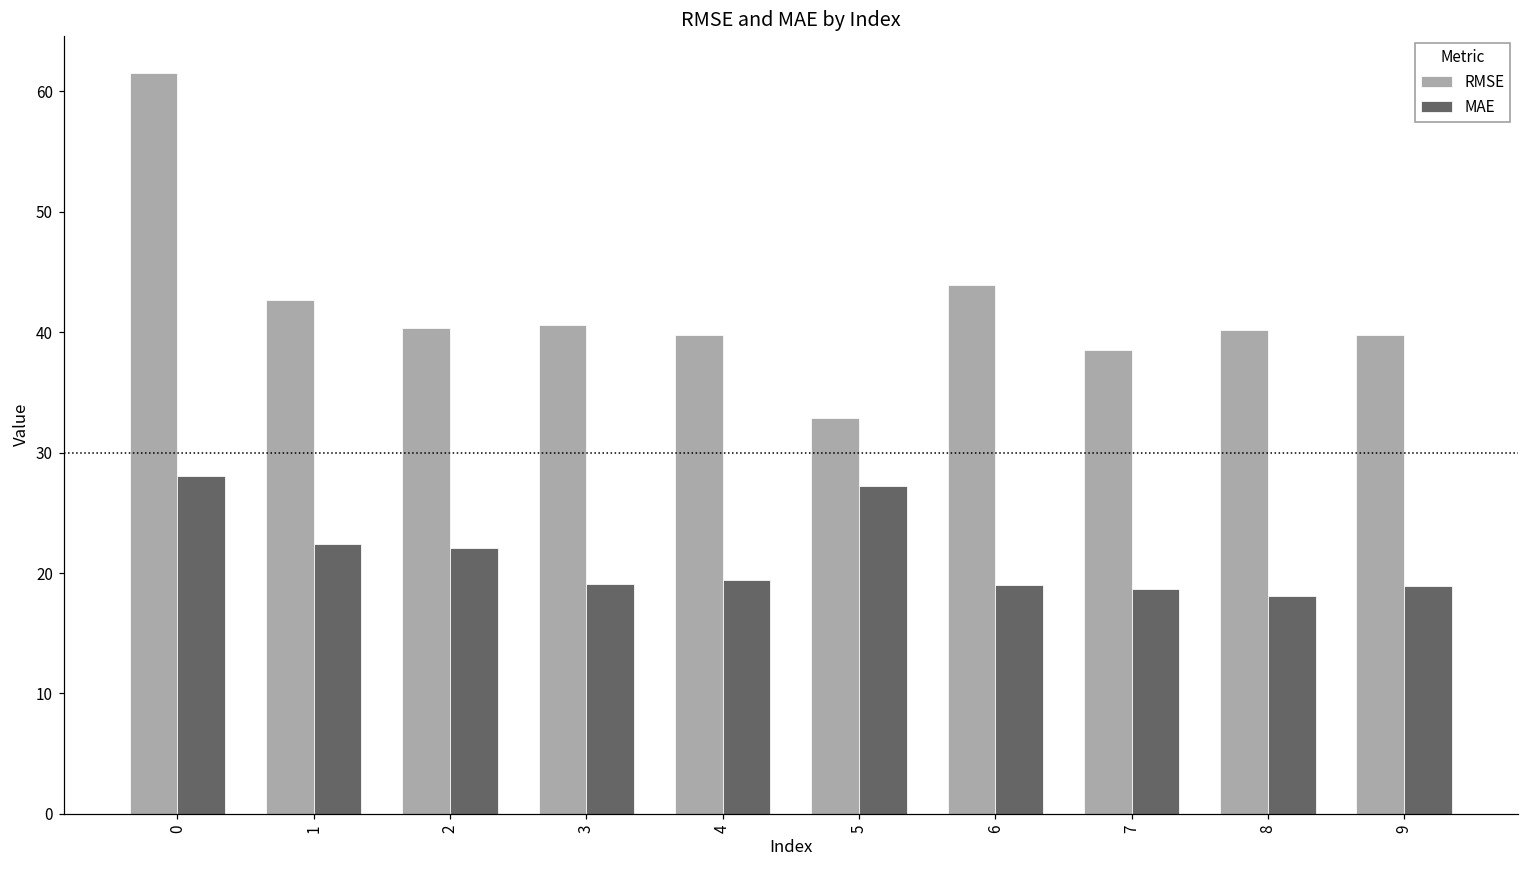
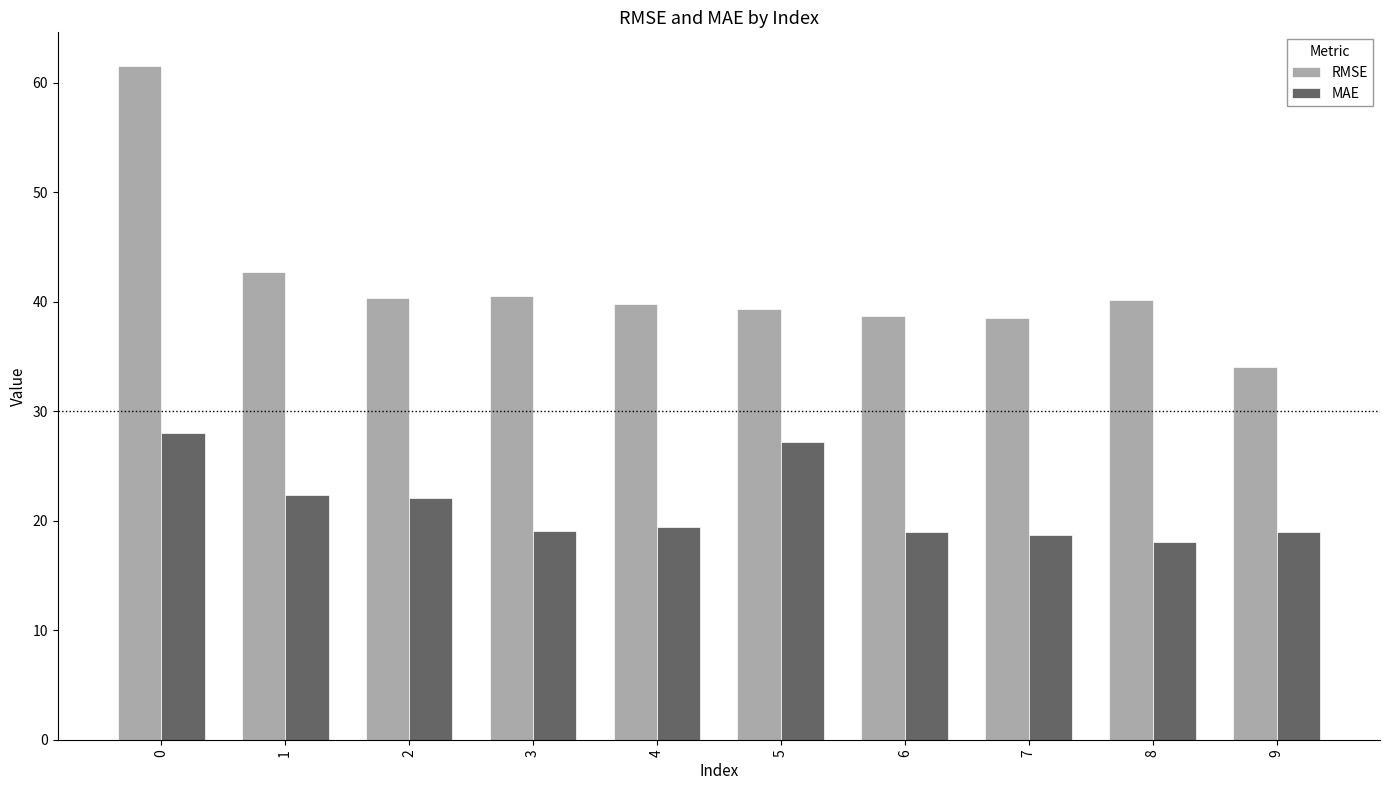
  {
    "RMSE": {
      "0": 61.5,
      "1": 42.7,
      "2": 40.4,
      "3": 40.6,
      "4": 39.8,
-     "5": 32.8,
-     "6": 43.9,
+     "5": 39.4,
+     "6": 38.7,
      "7": 38.5,
      "8": 40.1,
-     "9": 39.7
+     "9": 34.1
    },
    "MAE": {
      "0": 28.1,
      "1": 22.4,
      "2": 22.1,
      "3": 19.1,
      "4": 19.4,
      "5": 27.2,
      "6": 19.0,
      "7": 18.7,
      "8": 18.1,
      "9": 19.0
    }
  }
